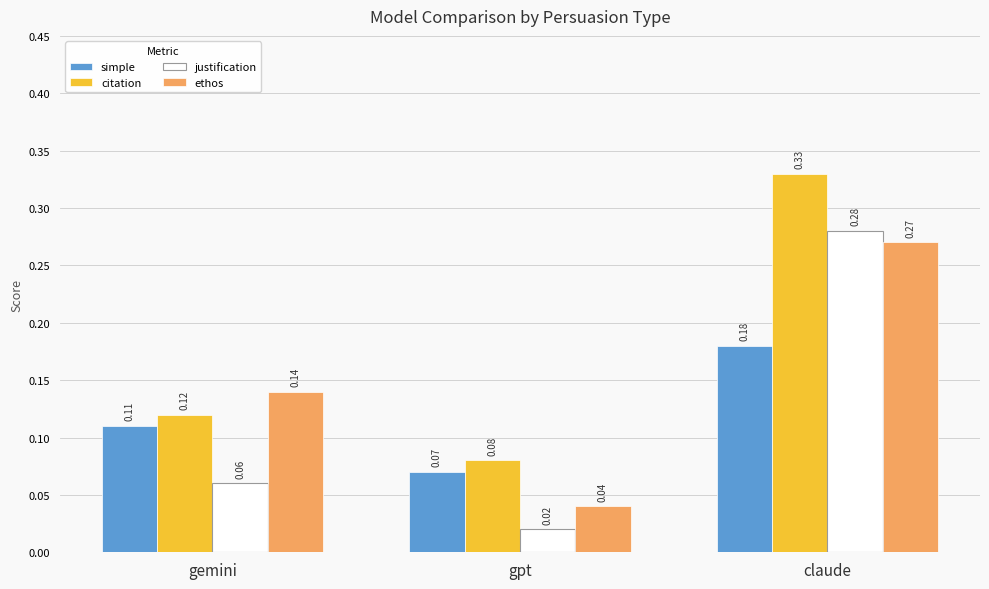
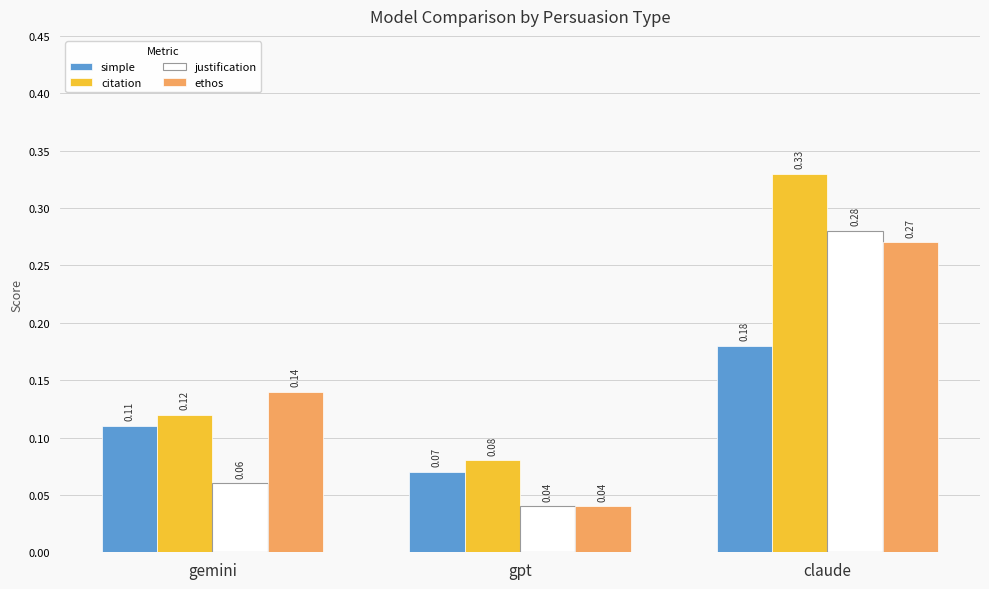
  {
    "simple": {
      "gemini": 0.11,
      "gpt": 0.07,
      "claude": 0.18
    },
    "justification": {
      "gemini": 0.06,
-     "gpt": 0.02,
+     "gpt": 0.04,
      "claude": 0.28
    }
  }
